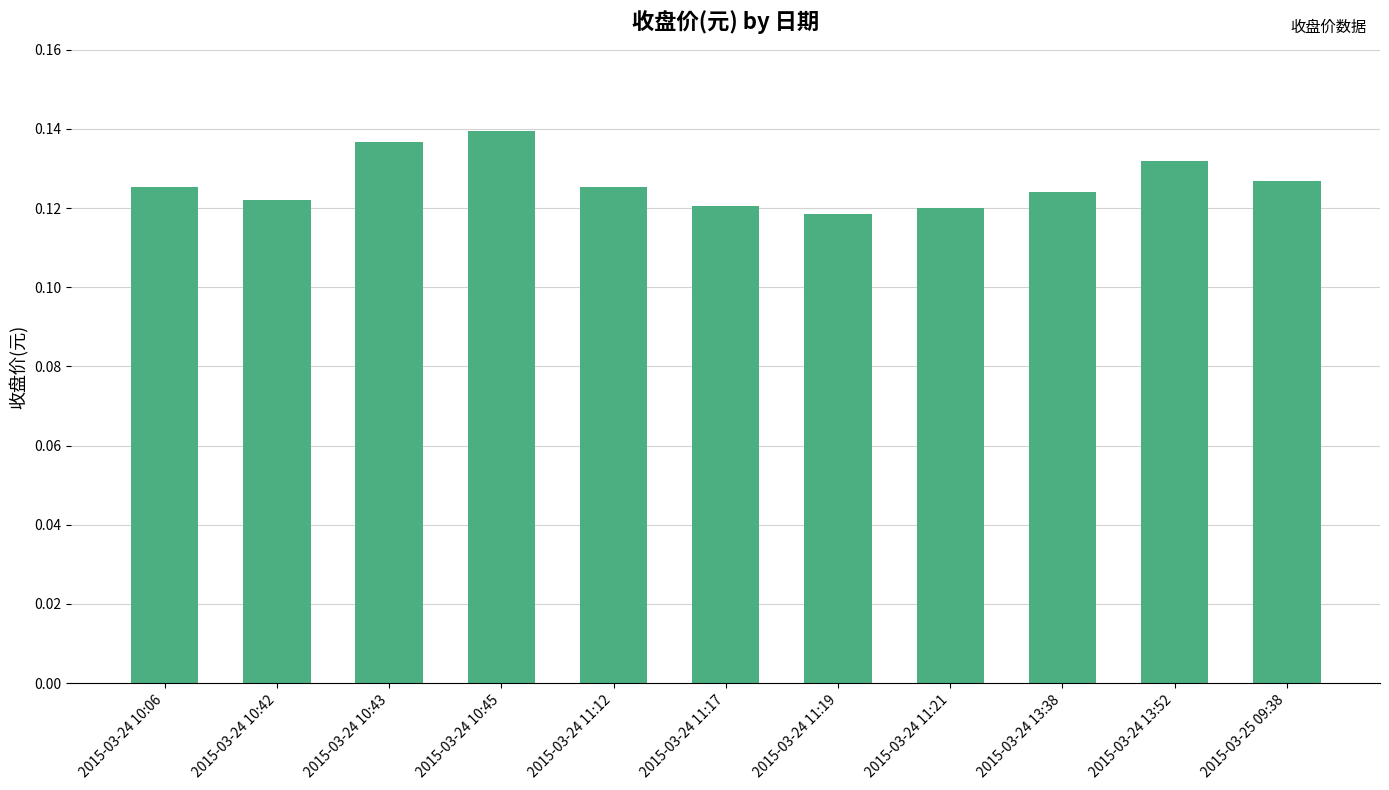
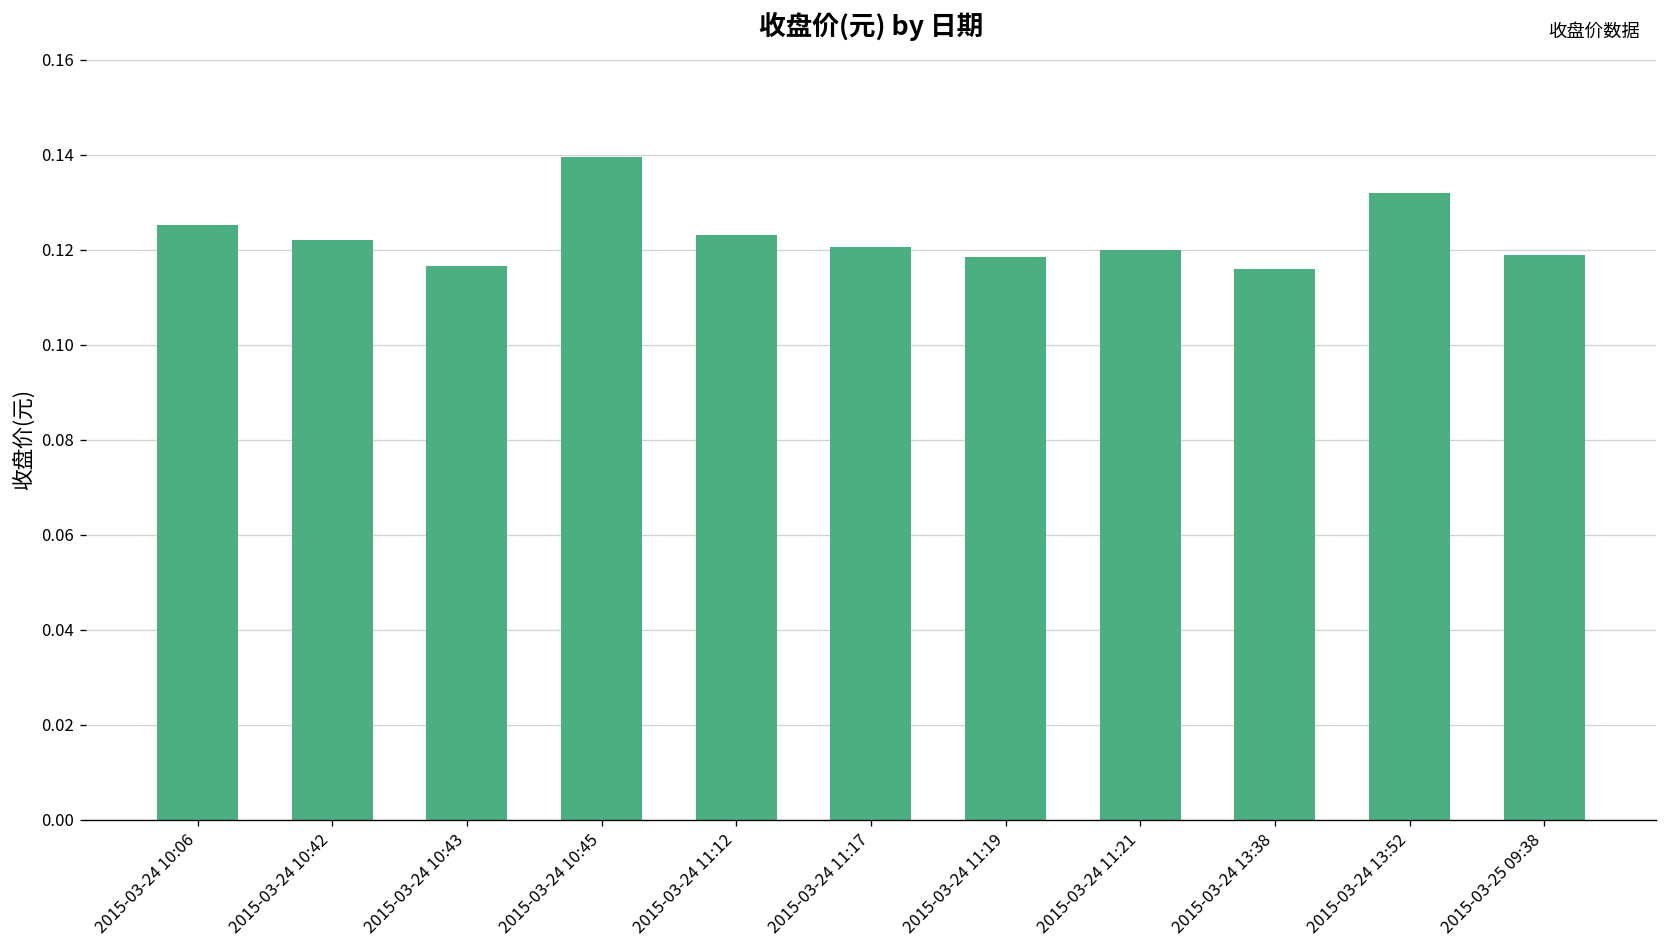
  {
    "2015-03-24 10:06": 0.125,
    "2015-03-24 10:42": 0.122,
-   "2015-03-24 10:43": 0.137,
+   "2015-03-24 10:43": 0.117,
    "2015-03-24 10:45": 0.140,
-   "2015-03-24 11:12": 0.125,
+   "2015-03-24 11:12": 0.123,
    "2015-03-24 11:17": 0.121,
    "2015-03-24 11:19": 0.118,
    "2015-03-24 11:21": 0.120,
-   "2015-03-24 13:38": 0.124,
+   "2015-03-24 13:38": 0.116,
    "2015-03-24 13:52": 0.132,
-   "2015-03-25 09:38": 0.127
+   "2015-03-25 09:38": 0.119
  }
